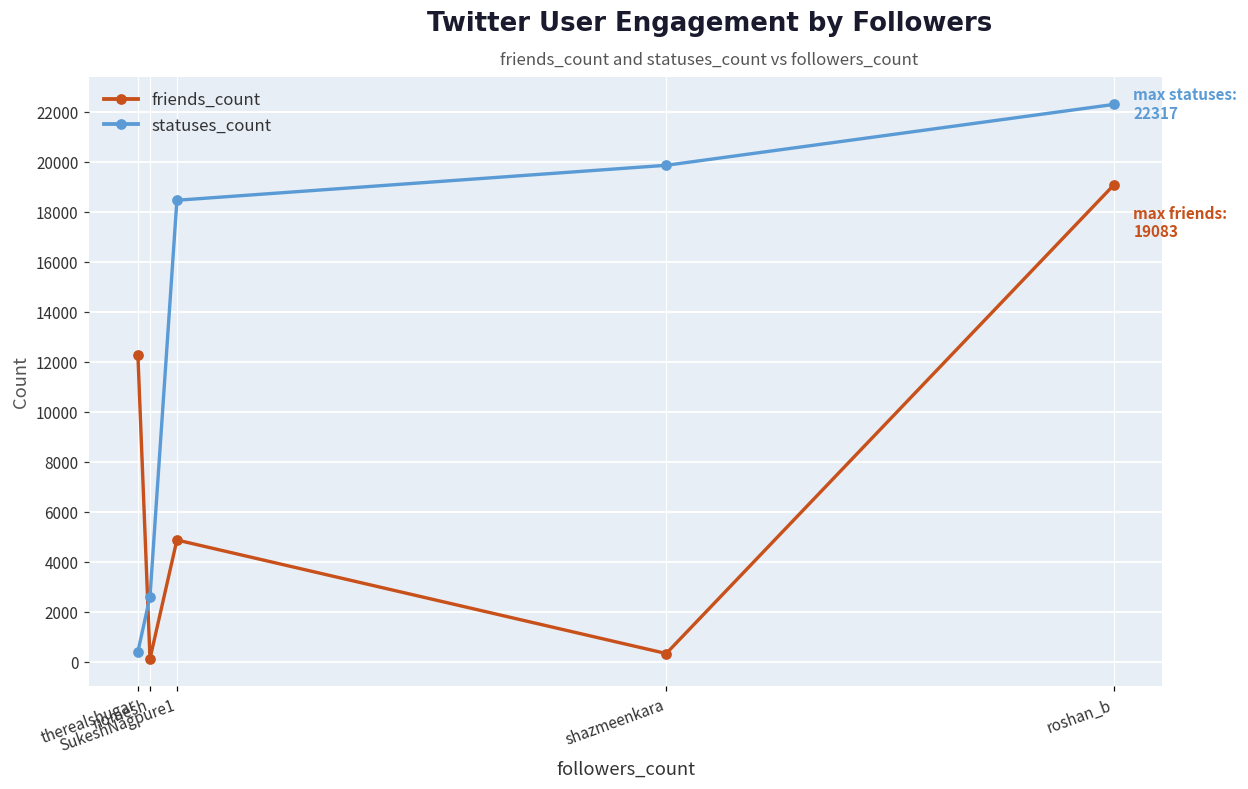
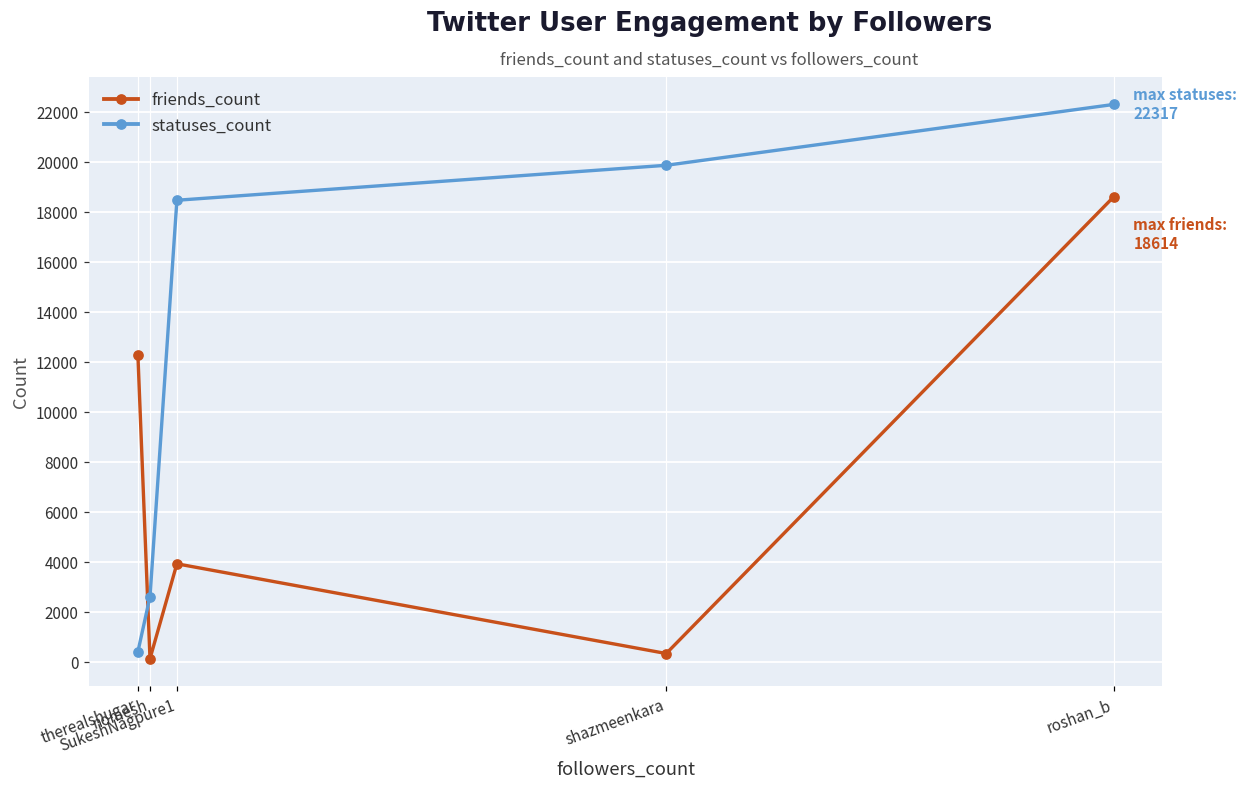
  {
    "friends_count": {
-     "SukeshNagpure1": 4900,
-     "roshan_b": 19083
+     "SukeshNagpure1": 3900,
+     "roshan_b": 18614
    },
    "statuses_count": {
      "roshan_b": 22317
    }
  }
